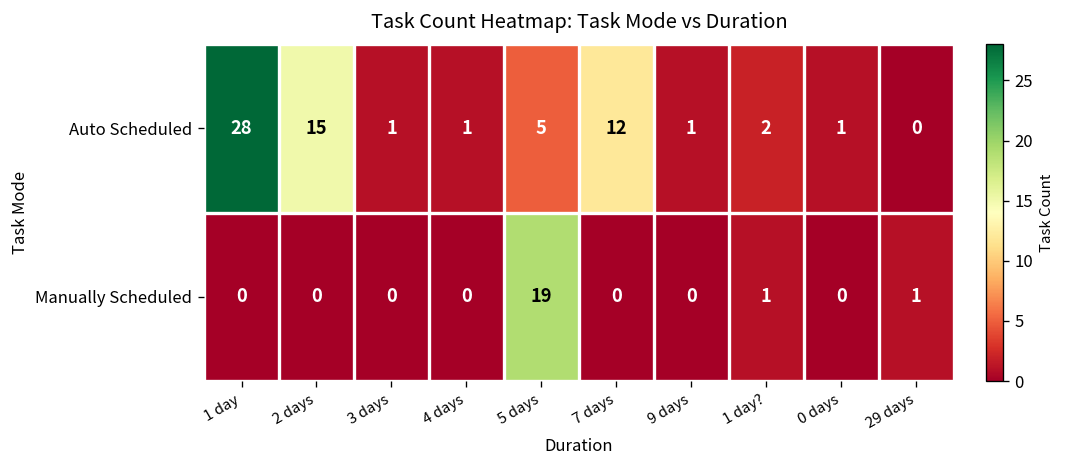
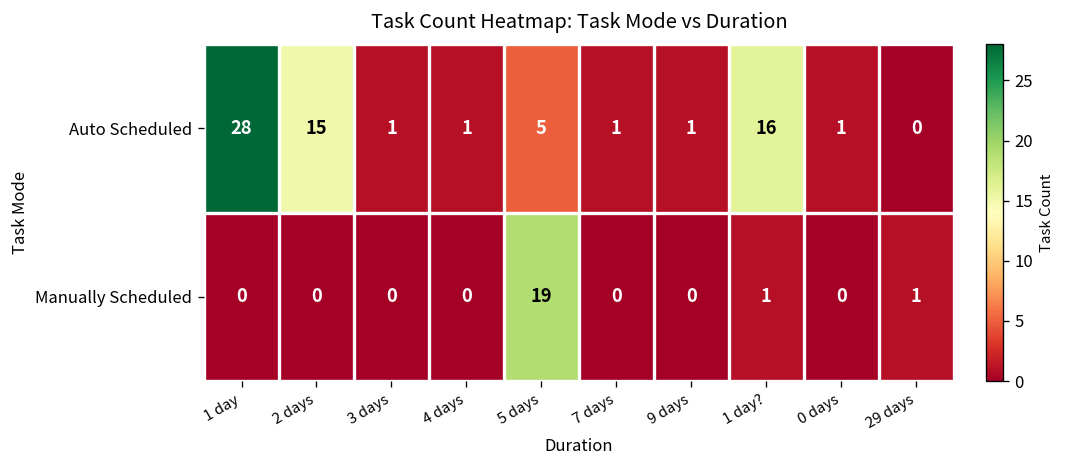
  {
    "Auto Scheduled": {
      "1 day": 28,
      "2 days": 15,
      "3 days": 1,
      "4 days": 1,
      "5 days": 5,
-     "7 days": 12,
+     "7 days": 1,
      "9 days": 1,
-     "1 day?": 2,
+     "1 day?": 16,
      "0 days": 1,
      "29 days": 0
    },
    "Manually Scheduled": {
      "1 day": 0,
      "2 days": 0,
      "3 days": 0,
      "4 days": 0,
      "5 days": 19,
      "7 days": 0,
      "9 days": 0,
      "1 day?": 1,
      "0 days": 0,
      "29 days": 1
    }
  }
